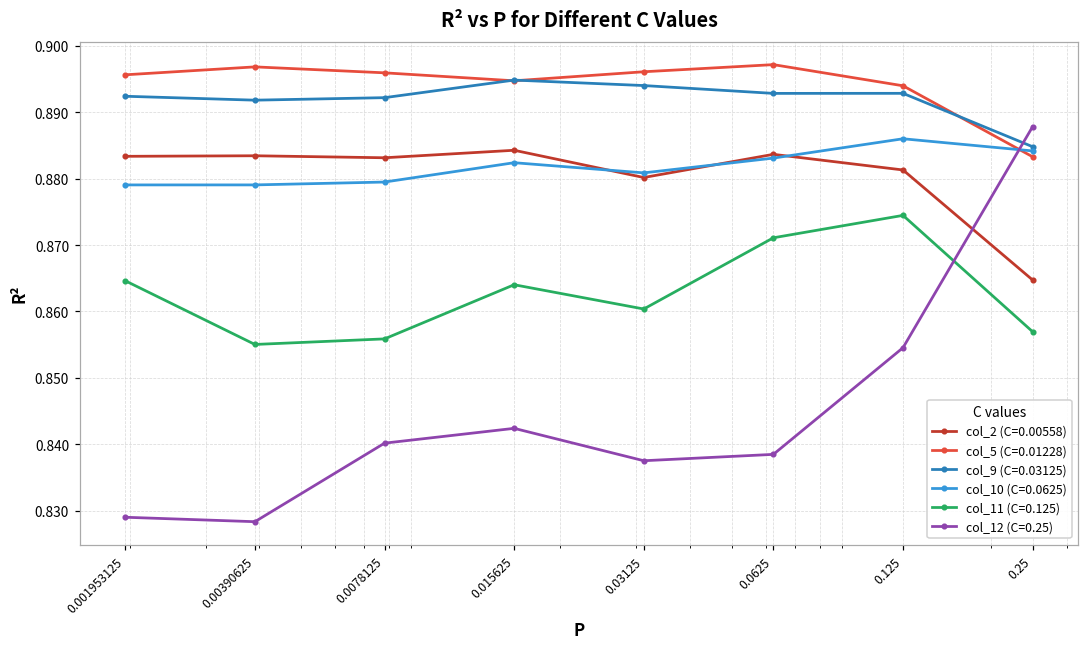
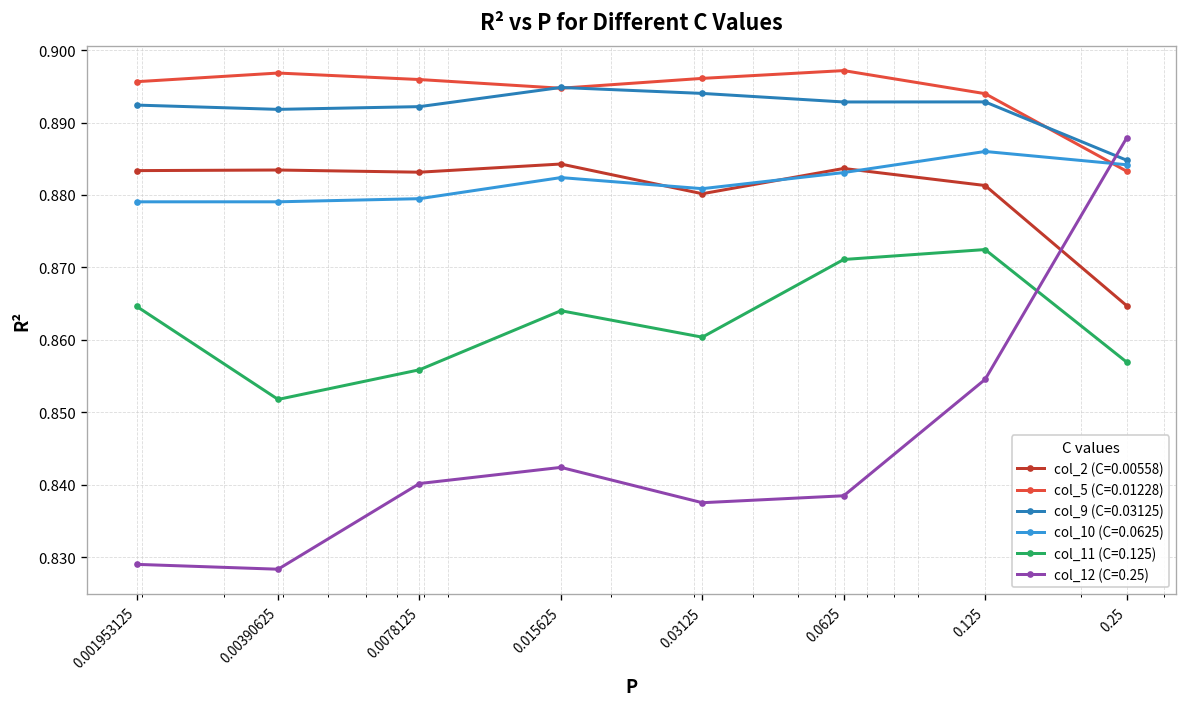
  {
    "col_11 (C=0.125)": {
      "0.001953125": 0.865,
-     "0.00390625": 0.855,
+     "0.00390625": 0.852,
      "0.0078125": 0.856,
      "0.015625": 0.864,
      "0.03125": 0.860,
      "0.0625": 0.871,
-     "0.125": 0.874,
+     "0.125": 0.872,
      "0.25": 0.857
    },
    "col_12 (C=0.25)": {
      "0.001953125": 0.829,
      "0.00390625": 0.828,
      "0.0078125": 0.840,
      "0.015625": 0.842,
      "0.03125": 0.838,
      "0.0625": 0.838,
      "0.125": 0.855,
      "0.25": 0.888
    }
  }
